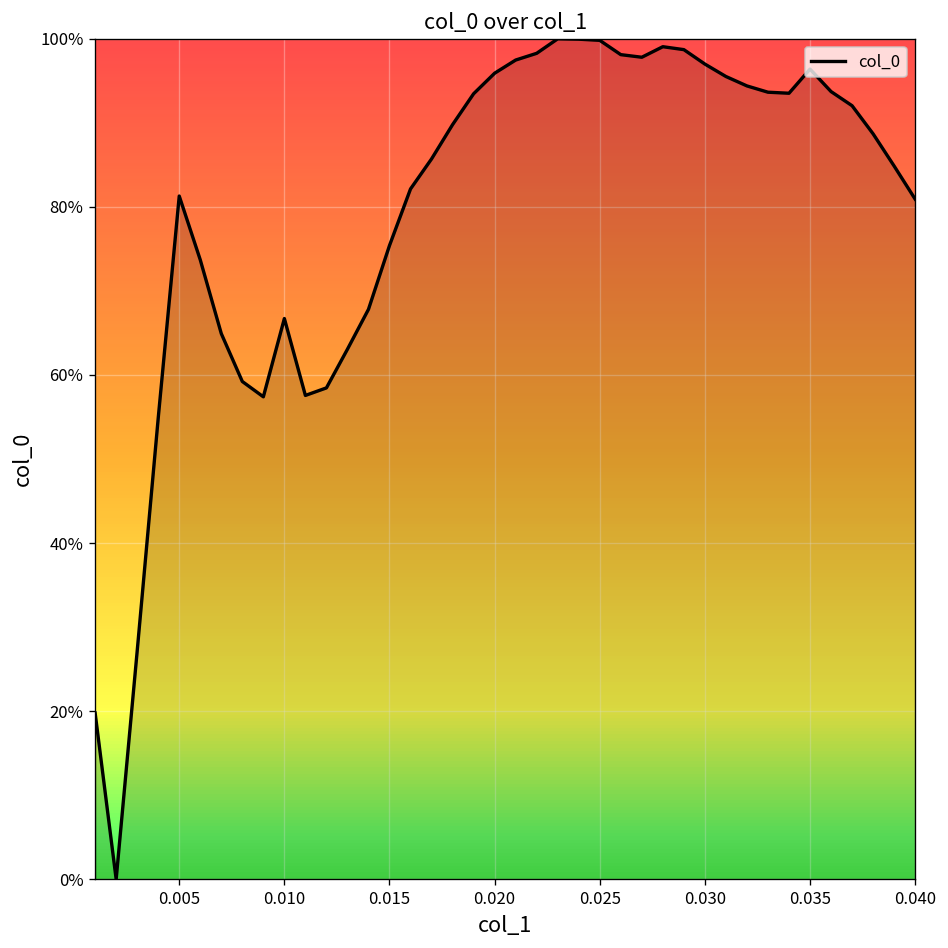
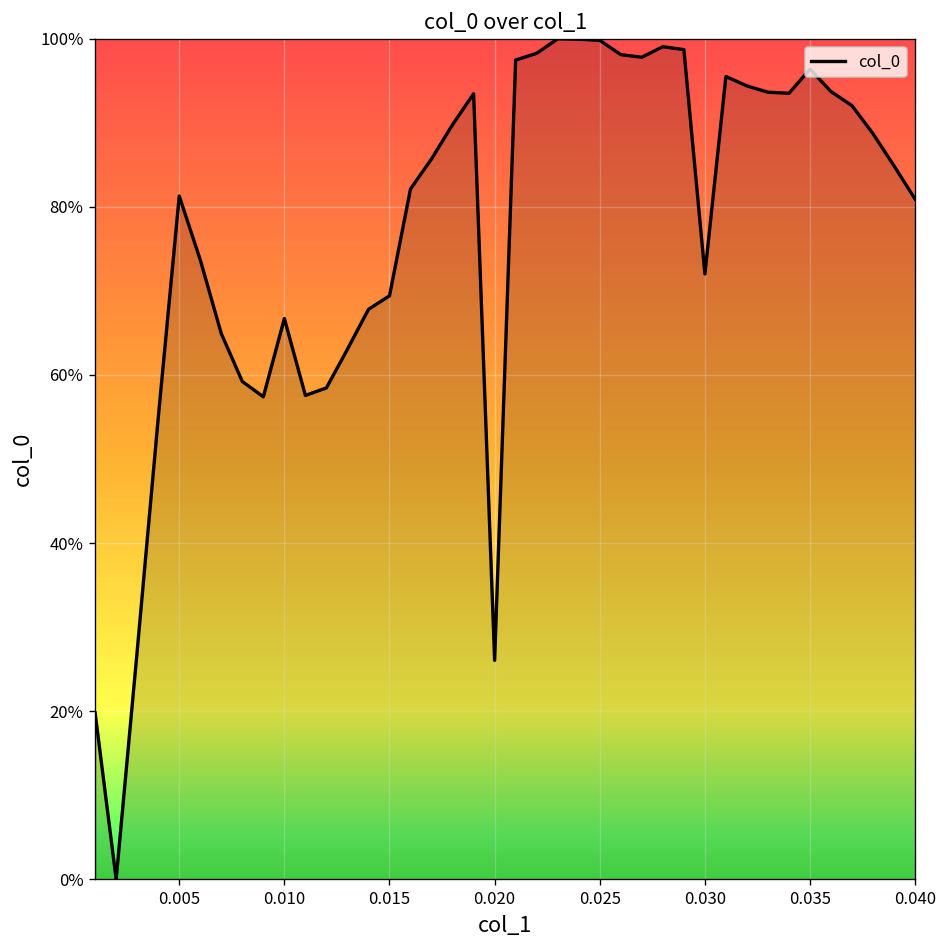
  {
    "0.005": "81%",
    "0.010": "67%",
-   "0.015": "75%",
-   "0.020": "96%",
+   "0.015": "69%",
+   "0.020": "26%",
    "0.025": "100%",
-   "0.030": "97%",
+   "0.030": "72%",
    "0.040": "81%"
  }
